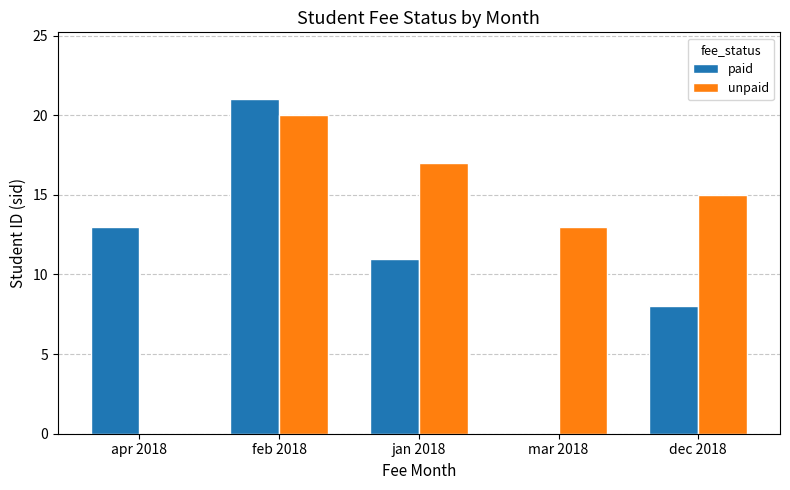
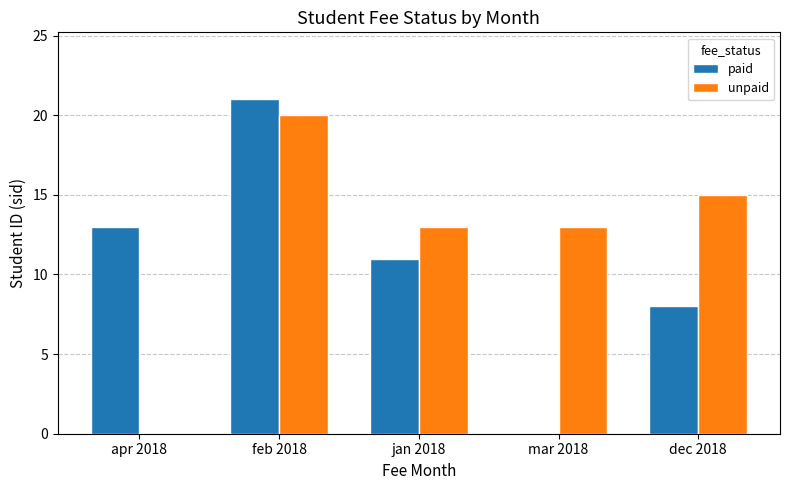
  {
    "paid": {
      "apr 2018": 13,
      "feb 2018": 21,
      "jan 2018": 11,
      "mar 2018": 0,
      "dec 2018": 8
    },
    "unpaid": {
      "apr 2018": 0,
      "feb 2018": 20,
-     "jan 2018": 17,
+     "jan 2018": 13,
      "mar 2018": 13,
      "dec 2018": 15
    }
  }
